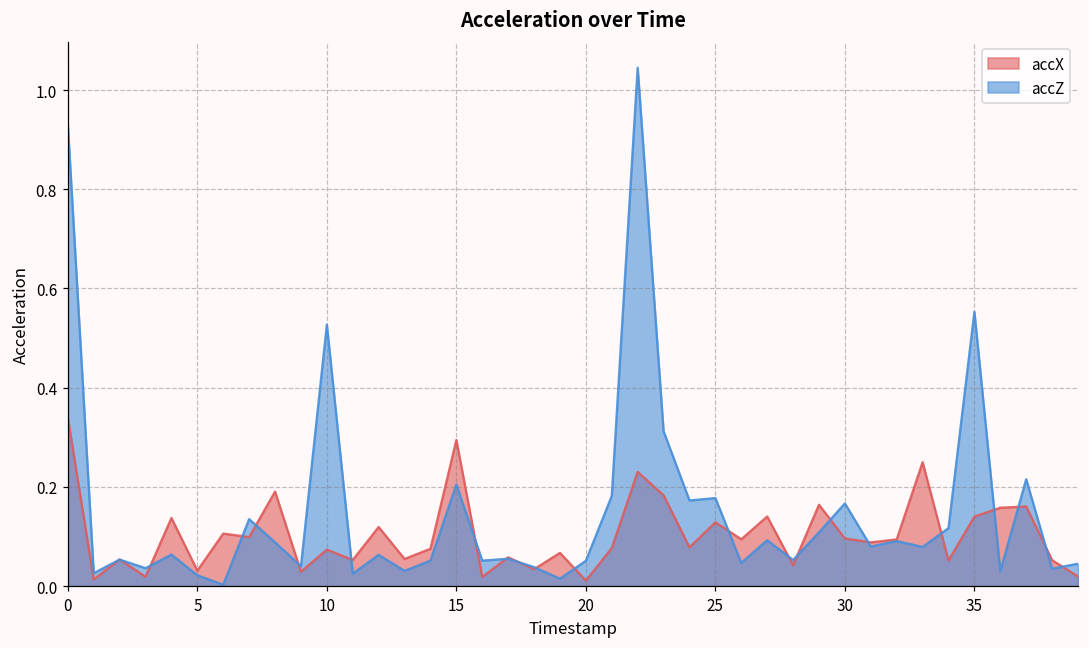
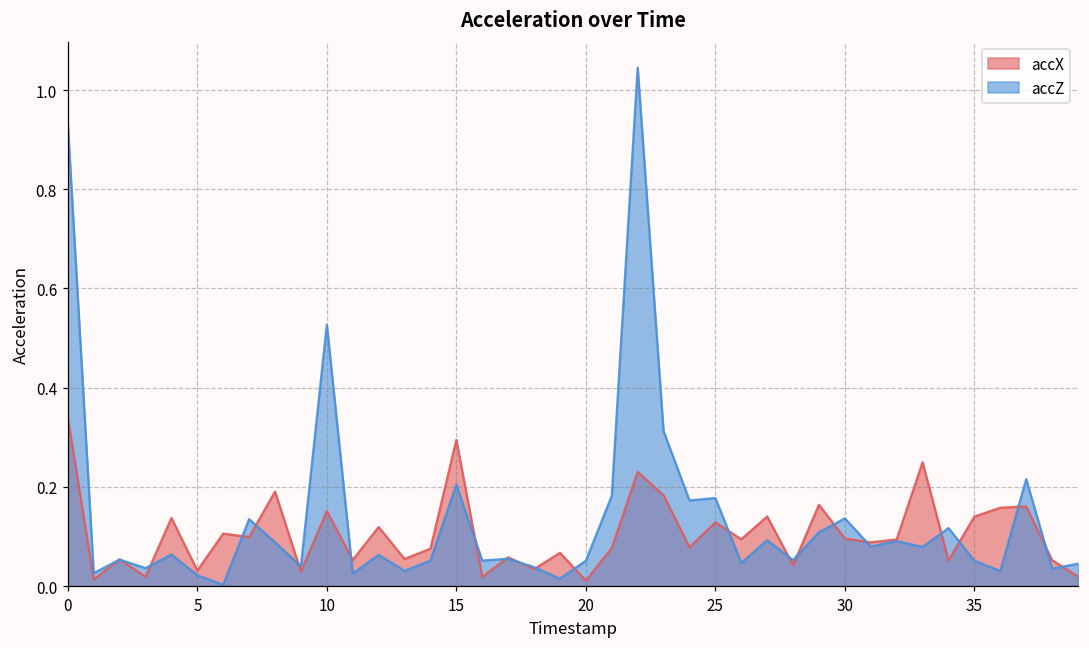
  {
    "accX": {
      "0": 0.34,
      "5": 0.03,
-     "10": 0.07,
+     "10": 0.15,
      "15": 0.29,
      "20": 0.01,
      "25": 0.13,
      "30": 0.10,
      "35": 0.14
    },
    "accZ": {
      "0": 0.93,
      "5": 0.02,
      "10": 0.53,
      "15": 0.20,
      "20": 0.05,
      "25": 0.18,
-     "30": 0.17,
-     "35": 0.55
+     "30": 0.14,
+     "35": 0.05
    }
  }
